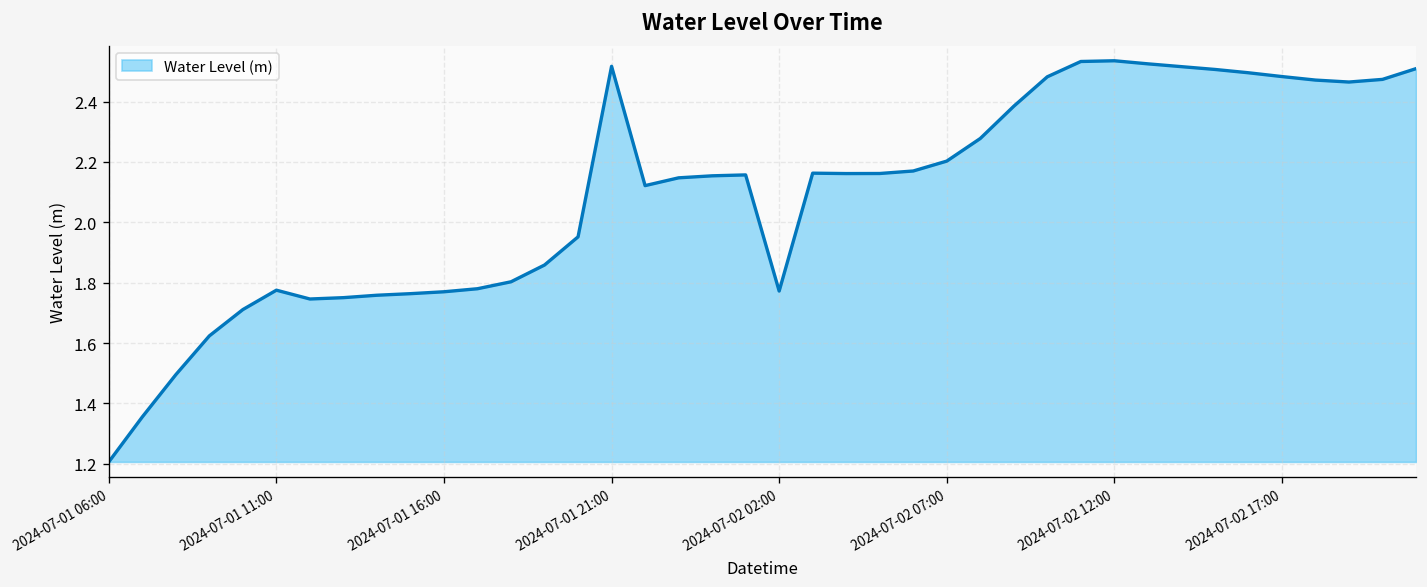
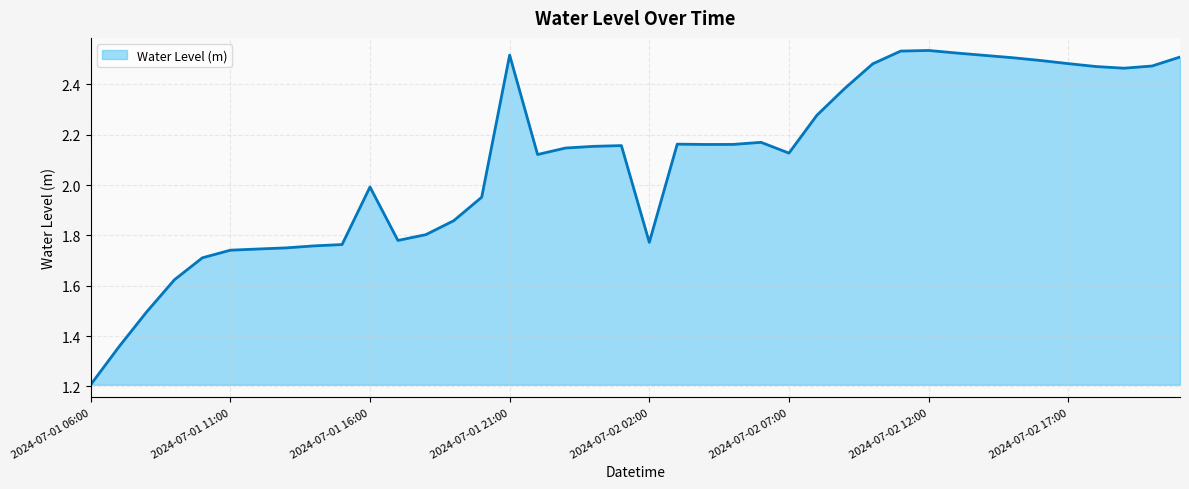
  {
    "2024-07-01 06:00": 1.21,
-   "2024-07-01 11:00": 1.78,
-   "2024-07-01 16:00": 1.77,
+   "2024-07-01 11:00": 1.74,
+   "2024-07-01 16:00": 1.99,
    "2024-07-01 21:00": 2.52,
    "2024-07-02 02:00": 1.77,
-   "2024-07-02 07:00": 2.20,
+   "2024-07-02 07:00": 2.13,
    "2024-07-02 12:00": 2.54,
    "2024-07-02 17:00": 2.48
  }
